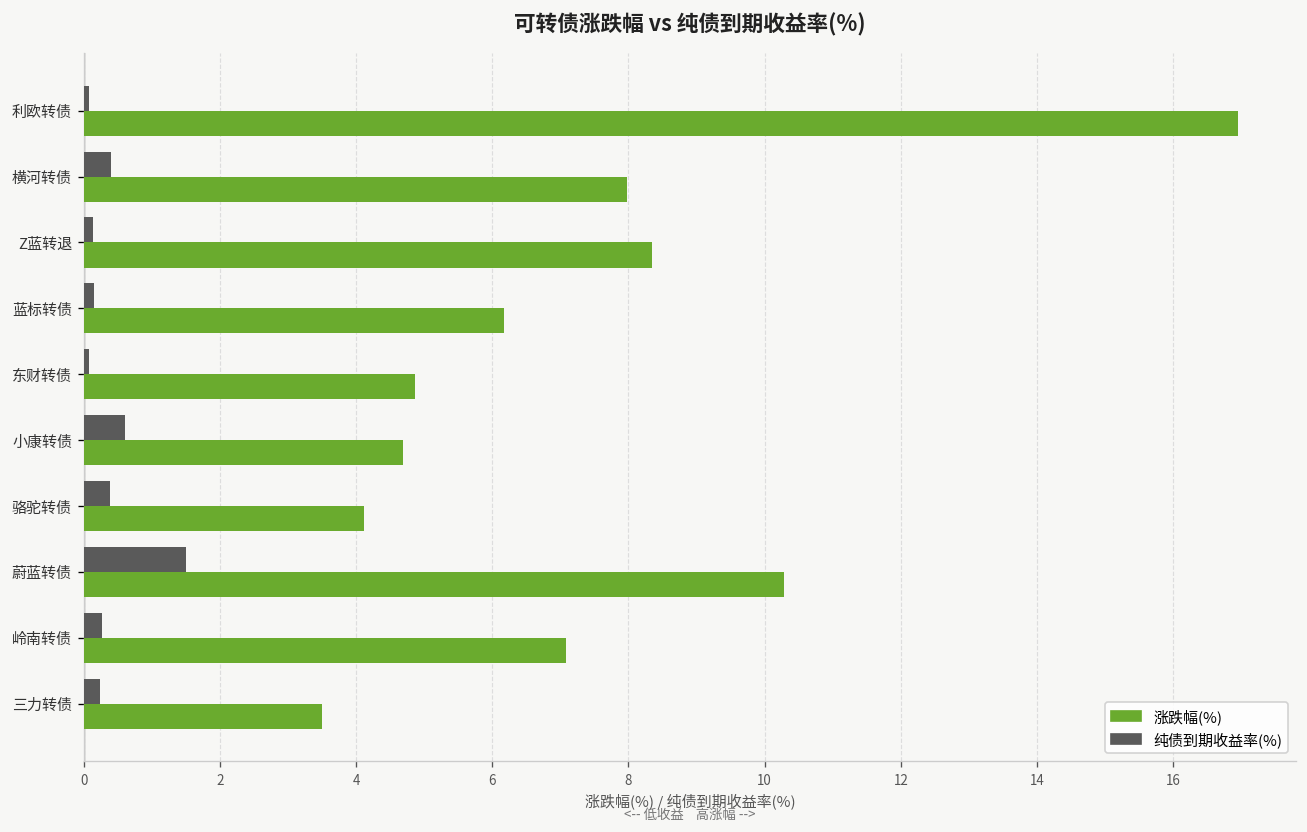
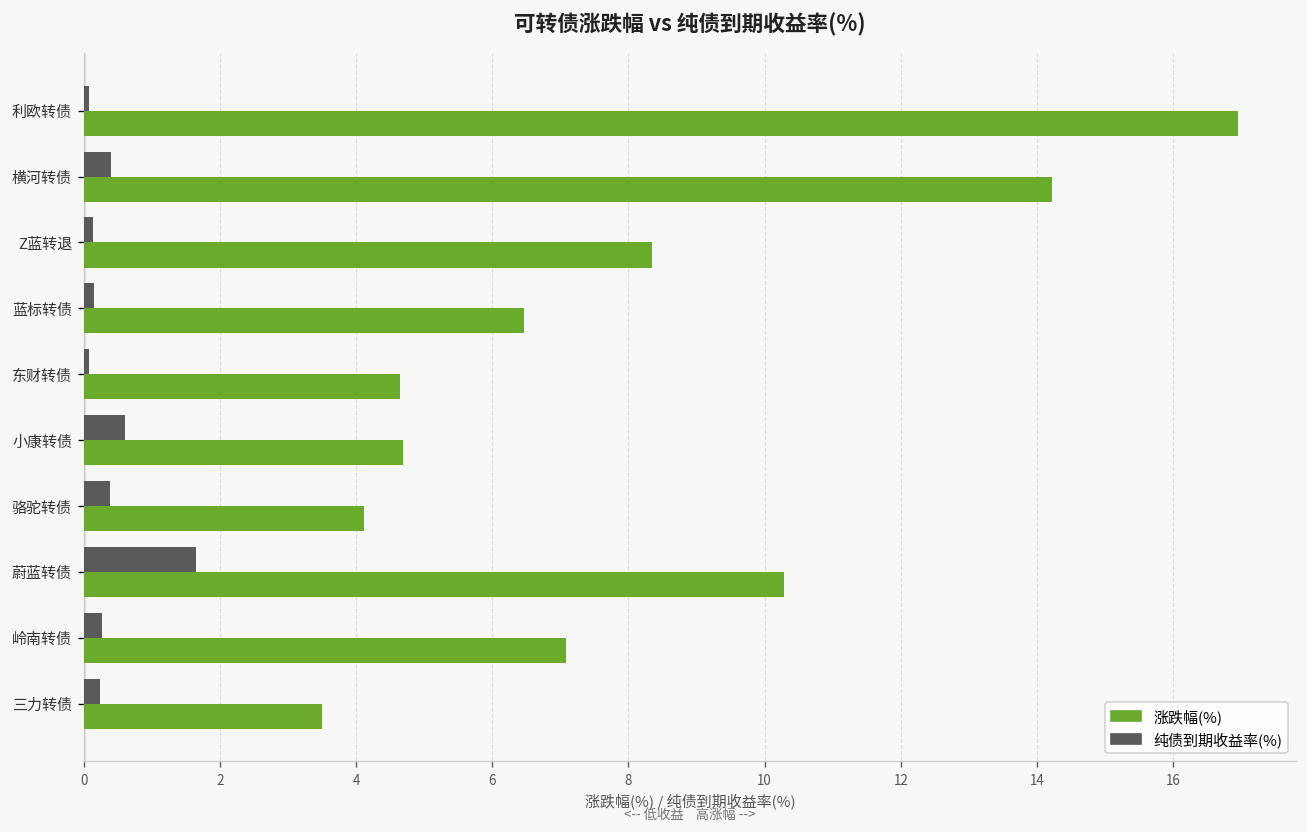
  {
    "涨跌幅(%)": {
      "利欧转债": 17.0,
-     "横河转债": 8.0,
+     "横河转债": 14.2,
      "Z蓝转退": 8.4,
-     "蓝标转债": 6.2,
-     "东财转债": 4.9,
+     "蓝标转债": 6.5,
+     "东财转债": 4.6,
      "小康转债": 4.7,
      "骆驼转债": 4.1,
      "蔚蓝转债": 10.3,
      "岭南转债": 7.1,
      "三力转债": 3.5
    },
    "纯债到期收益率(%)": {
      "利欧转债": 0.1,
      "横河转债": 0.4,
      "Z蓝转退": 0.1,
      "蓝标转债": 0.2,
      "东财转债": 0.1,
      "小康转债": 0.6,
      "骆驼转债": 0.4,
-     "蔚蓝转债": 1.5,
+     "蔚蓝转债": 1.7,
      "岭南转债": 0.3,
      "三力转债": 0.2
    }
  }
